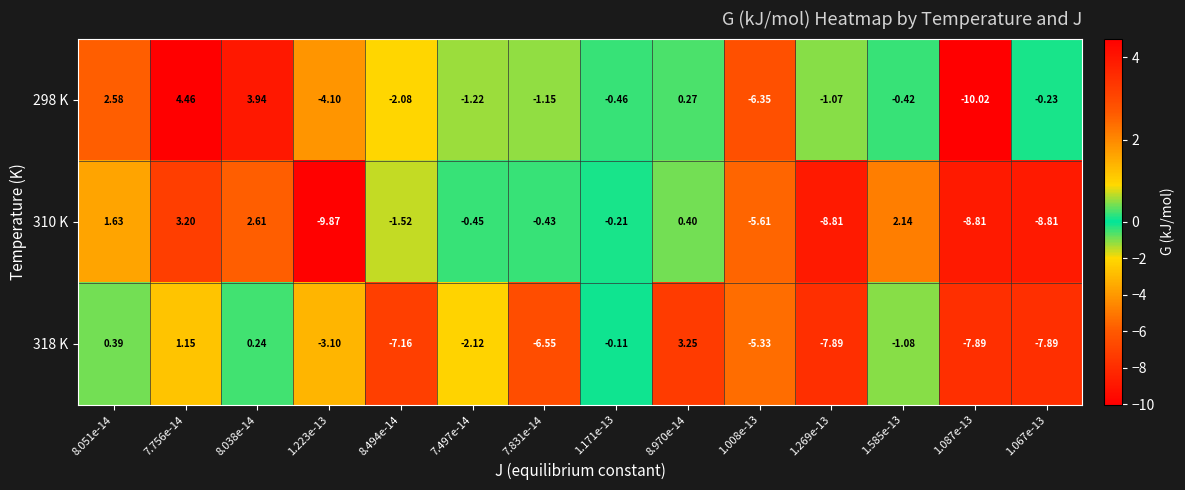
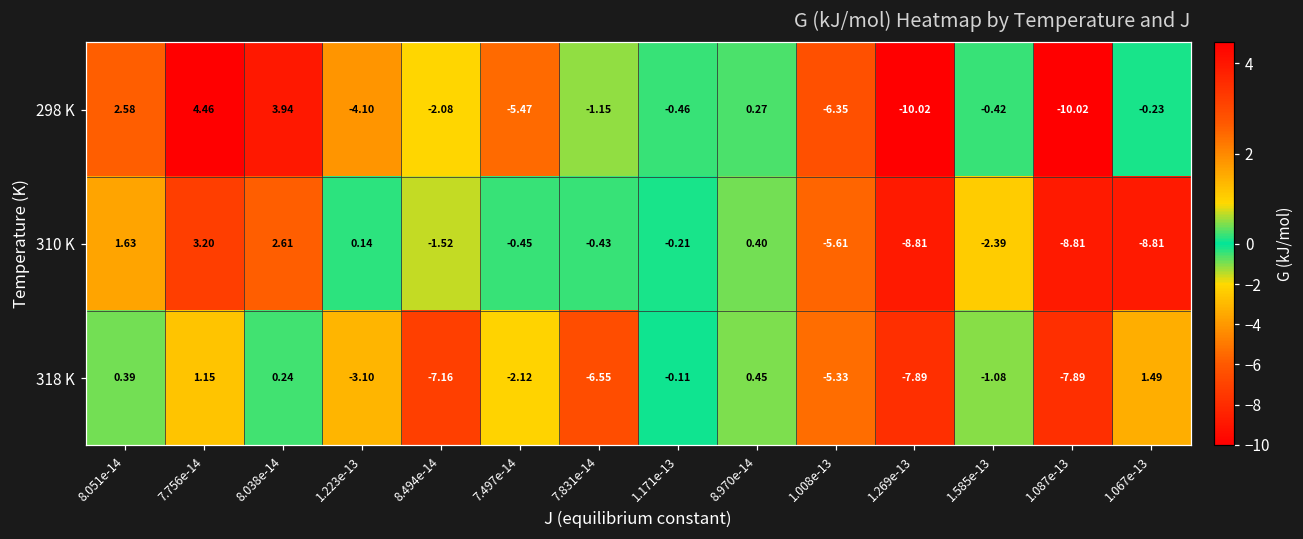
  {
    "298 K": {
      "8.051e-14": 2.58,
      "7.756e-14": 4.46,
      "8.038e-14": 3.94,
      "1.223e-13": -4.10,
      "8.494e-14": -2.08,
-     "7.497e-14": -1.22,
+     "7.497e-14": -5.47,
      "7.831e-14": -1.15,
      "1.171e-13": -0.46,
      "8.970e-14": 0.27,
      "1.008e-13": -6.35,
-     "1.269e-13": -1.07,
+     "1.269e-13": -10.02,
      "1.585e-13": -0.42,
      "1.087e-13": -10.02,
      "1.067e-13": -0.23
    },
    "310 K": {
      "8.051e-14": 1.63,
      "7.756e-14": 3.20,
      "8.038e-14": 2.61,
-     "1.223e-13": -9.87,
+     "1.223e-13": 0.14,
      "8.494e-14": -1.52,
      "7.497e-14": -0.45,
      "7.831e-14": -0.43,
      "1.171e-13": -0.21,
      "8.970e-14": 0.40,
      "1.008e-13": -5.61,
      "1.269e-13": -8.81,
-     "1.585e-13": 2.14,
+     "1.585e-13": -2.39,
      "1.087e-13": -8.81,
      "1.067e-13": -8.81
    },
    "318 K": {
      "8.051e-14": 0.39,
      "7.756e-14": 1.15,
      "8.038e-14": 0.24,
      "1.223e-13": -3.10,
      "8.494e-14": -7.16,
      "7.497e-14": -2.12,
      "7.831e-14": -6.55,
      "1.171e-13": -0.11,
-     "8.970e-14": 3.25,
+     "8.970e-14": 0.45,
      "1.008e-13": -5.33,
      "1.269e-13": -7.89,
      "1.585e-13": -1.08,
      "1.087e-13": -7.89,
-     "1.067e-13": -7.89
+     "1.067e-13": 1.49
    }
  }
